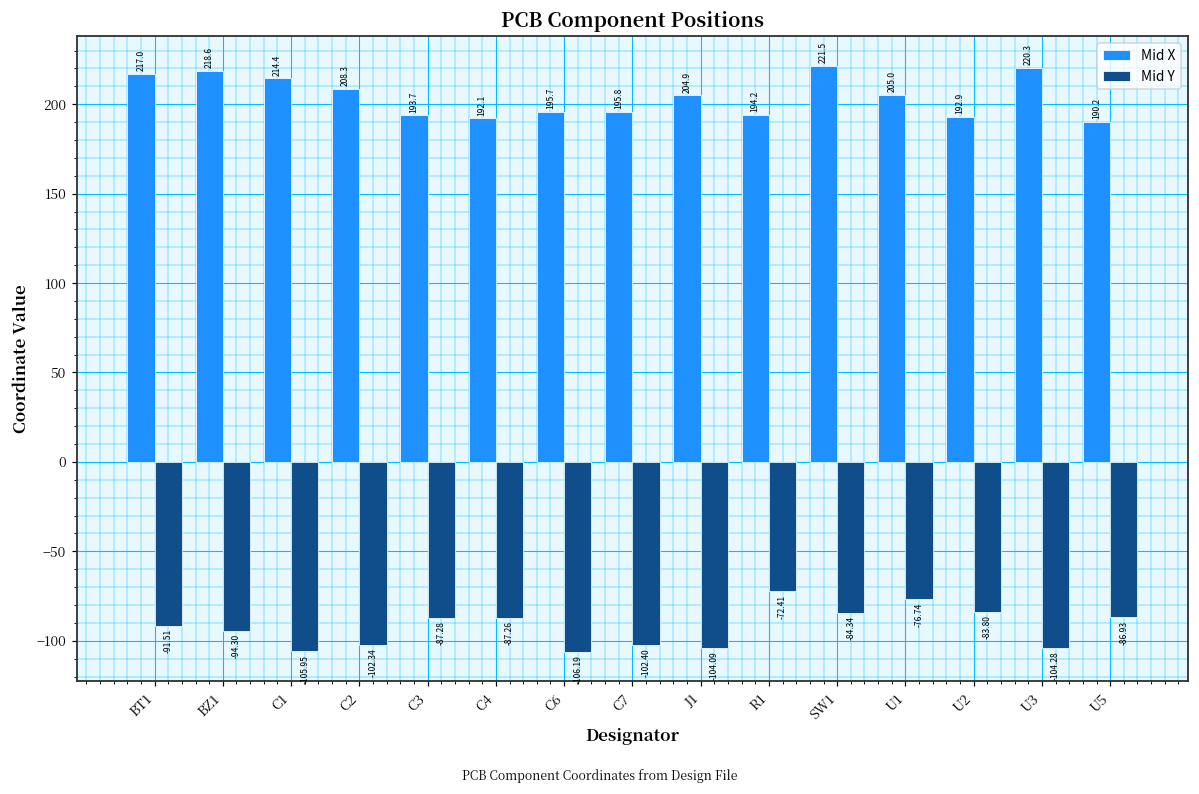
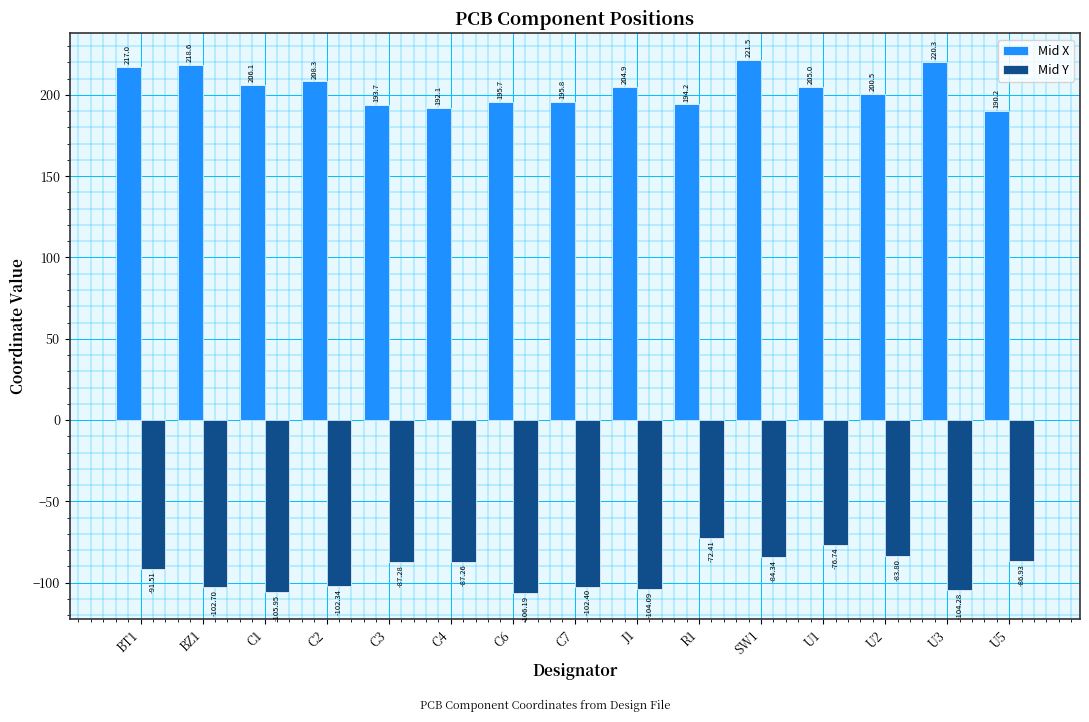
  {
    "Mid X": {
      "BT1": 217.0,
      "BZ1": 218.6,
-     "C1": 214.4,
+     "C1": 206.1,
      "C2": 208.3,
      "C3": 193.7,
      "C4": 192.1,
      "C6": 195.7,
      "C7": 195.8,
      "J1": 204.9,
      "R1": 194.2,
      "SW1": 221.5,
      "U1": 205.0,
-     "U2": 192.9,
+     "U2": 200.5,
      "U3": 220.3,
      "U5": 190.2
    },
    "Mid Y": {
      "BT1": -91.51,
-     "BZ1": -94.30,
+     "BZ1": -102.70,
      "C1": -105.95,
      "C2": -102.34,
      "C3": -87.28,
      "C4": -87.26,
      "C6": -106.19,
      "C7": -102.40,
      "J1": -104.09,
      "R1": -72.41,
      "SW1": -84.34,
      "U1": -76.74,
      "U2": -83.80,
      "U3": -104.28,
      "U5": -86.93
    }
  }
